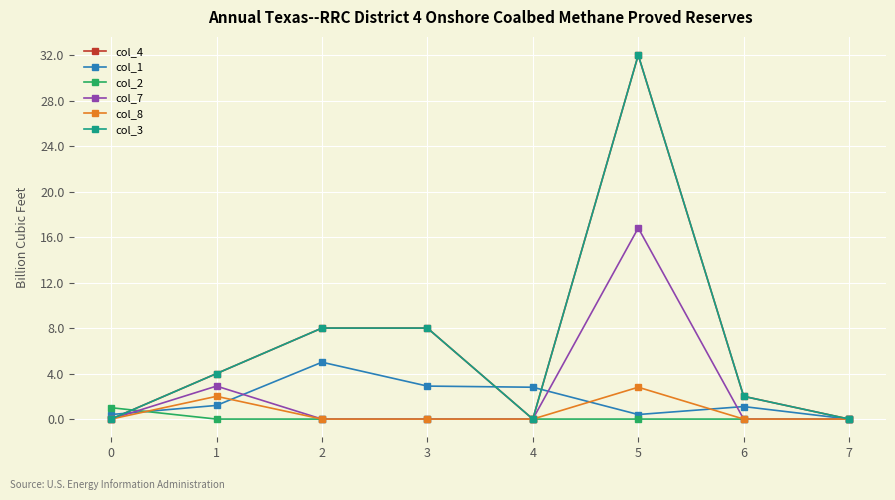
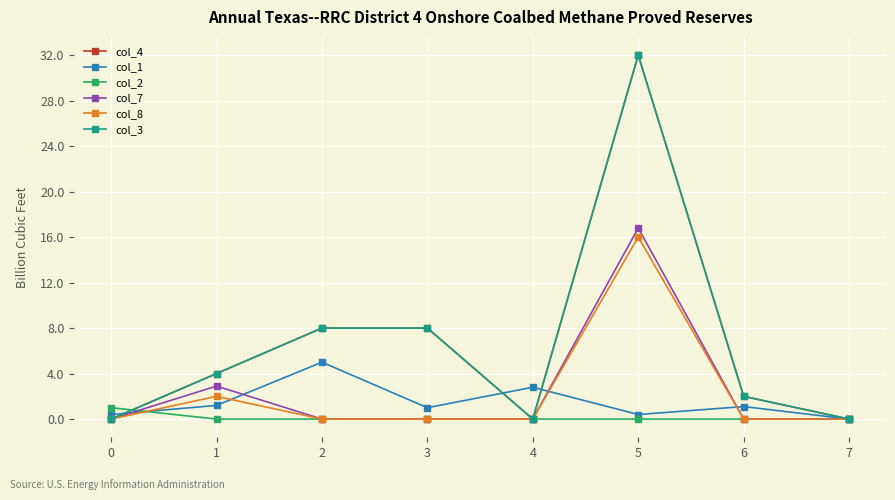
  {
    "col_1": {
      "0": 0.4,
      "1": 1.2,
      "2": 5.0,
-     "3": 2.9,
+     "3": 1.0,
      "4": 2.8,
      "5": 0.4,
      "6": 1.1
    },
    "col_7": {
      "1": 2.9,
      "5": 16.8
    },
    "col_8": {
      "1": 2.0,
-     "5": 2.8
+     "5": 16.0
    }
  }
